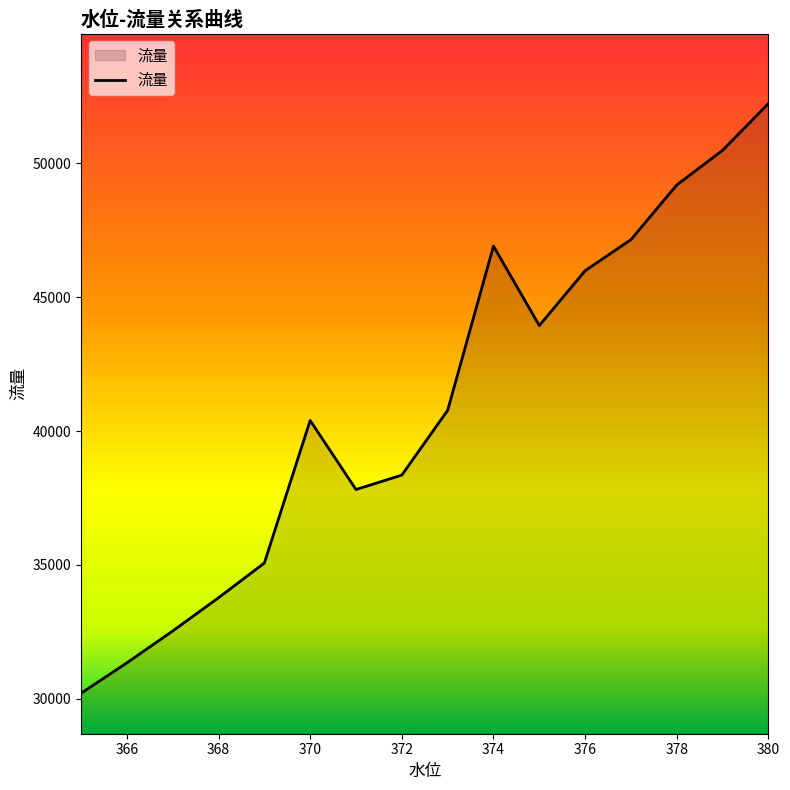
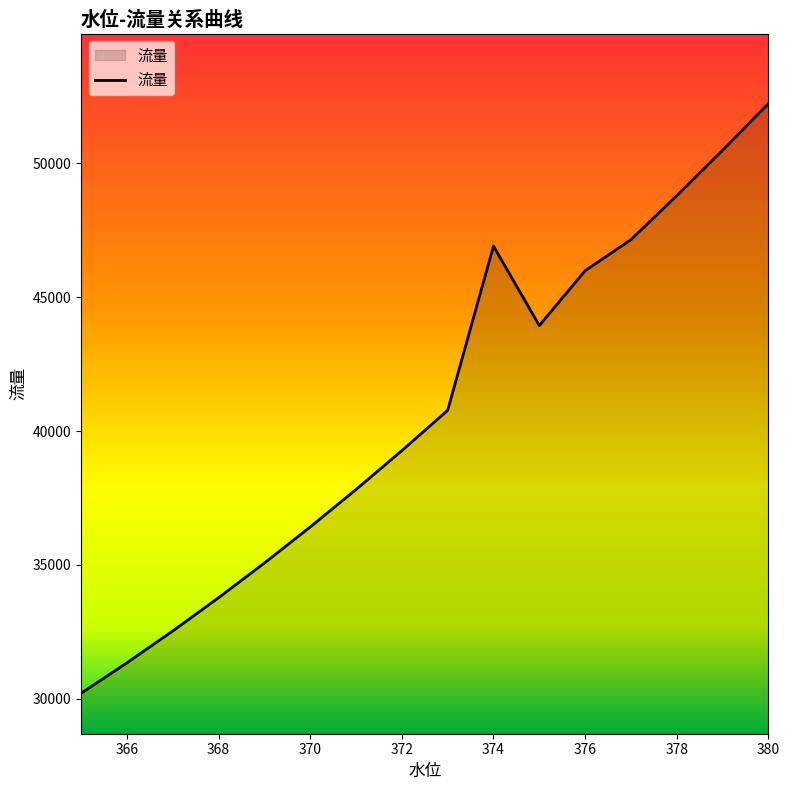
  {
    "366": 31300,
    "368": 33800,
-   "370": 40400,
-   "372": 38400,
+   "370": 36400,
+   "372": 39300,
    "374": 46900,
    "376": 46000,
-   "378": 49200,
+   "378": 48800,
    "380": 52200
  }
